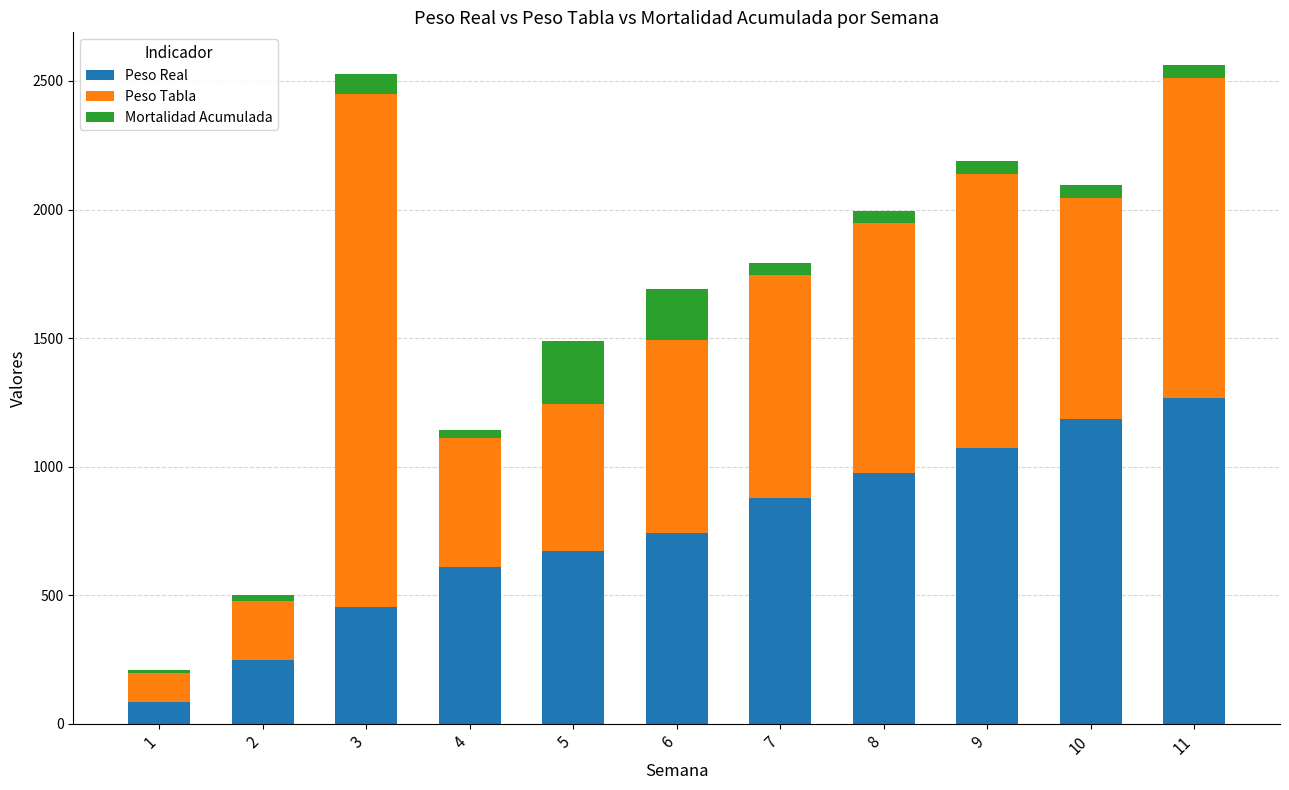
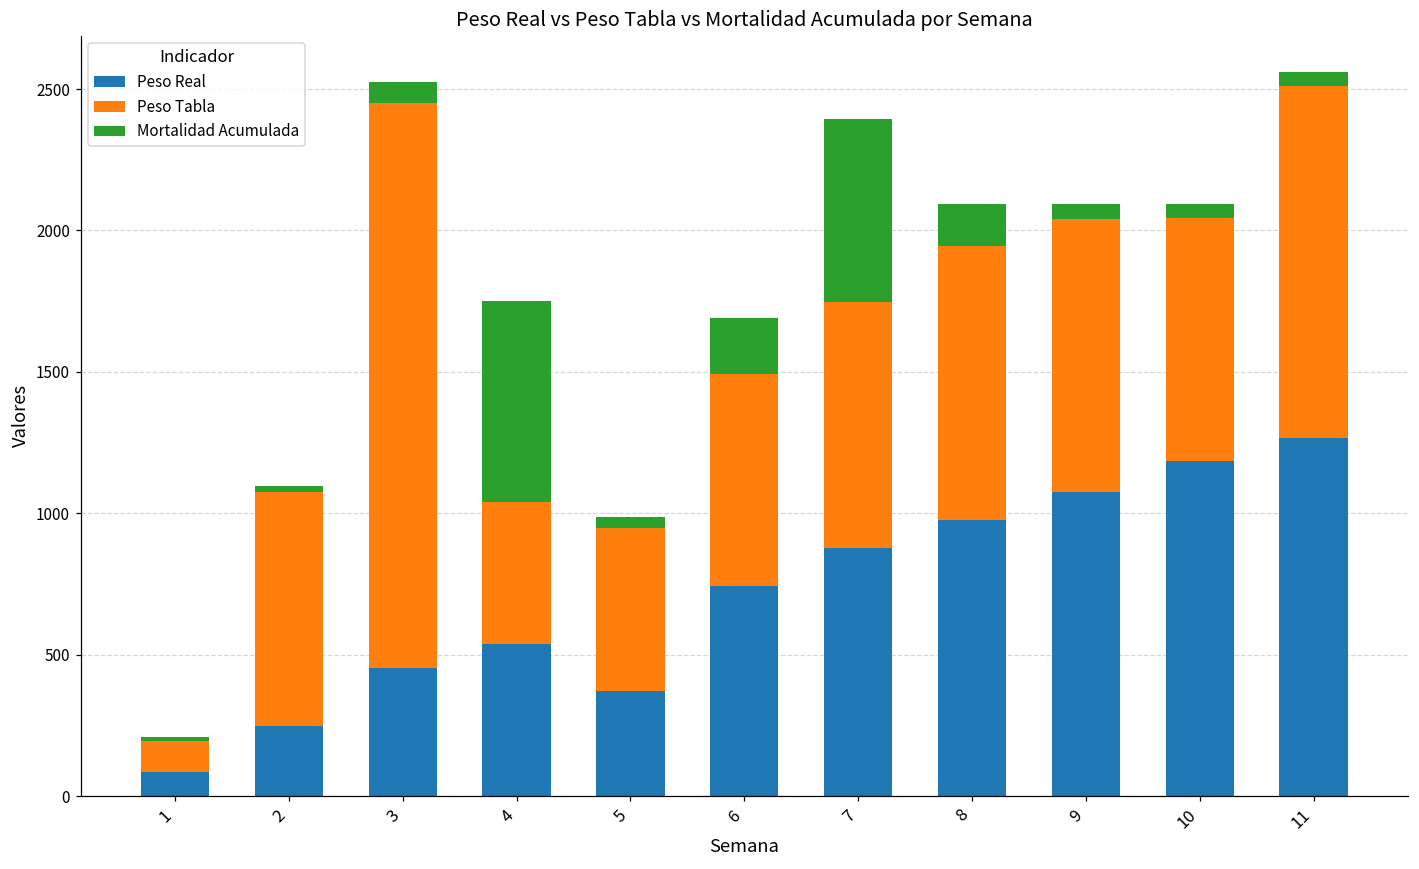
  {
    "Peso Real": {
      "1": 90,
      "2": 250,
      "3": 450,
-     "4": 610,
-     "5": 670,
+     "4": 540,
+     "5": 370,
      "6": 740,
      "7": 880,
      "8": 980,
      "9": 1070,
      "10": 1180,
      "11": 1270
    },
    "Peso Tabla": {
      "1": 110,
-     "2": 230,
+     "2": 830,
      "3": 2000,
      "4": 500,
      "5": 580,
      "6": 750,
      "7": 870,
      "8": 970,
-     "9": 1070,
+     "9": 970,
      "10": 860,
      "11": 1250
    },
    "Mortalidad Acumulada": {
      "1": 10,
      "2": 20,
      "3": 80,
-     "4": 30,
-     "5": 250,
+     "4": 710,
+     "5": 40,
      "6": 200,
-     "7": 50,
-     "8": 50,
+     "7": 650,
+     "8": 150,
      "9": 50,
      "10": 50,
      "11": 50
    }
  }
